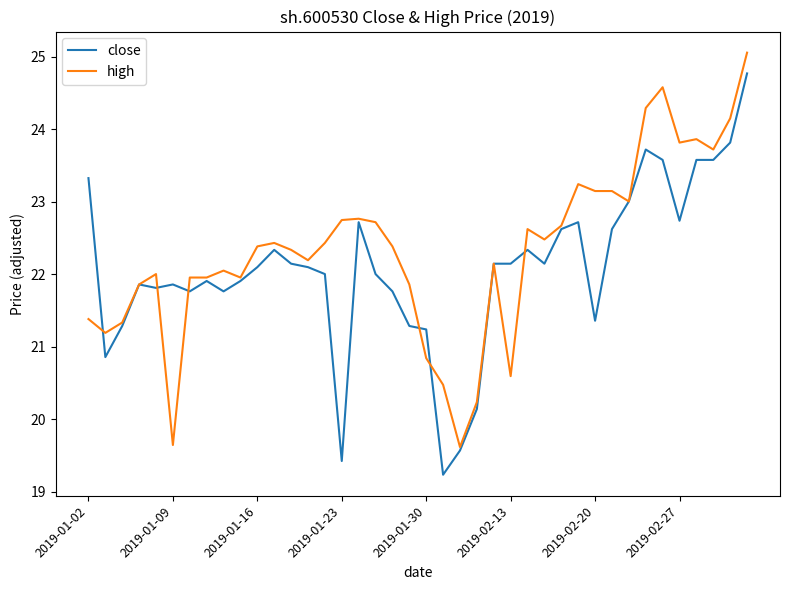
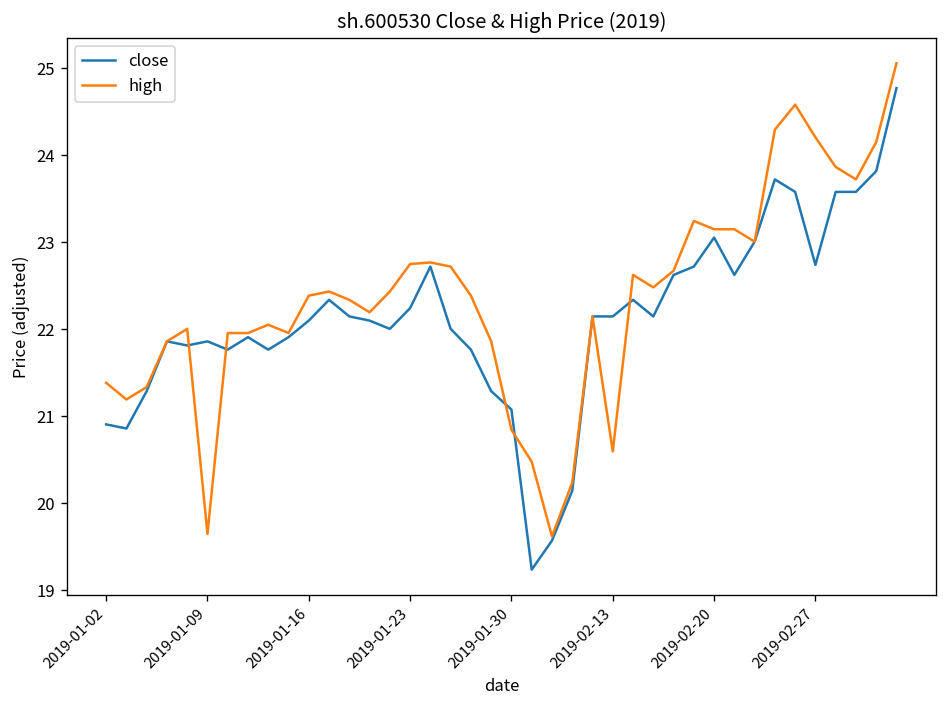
  {
    "close": {
-     "2019-01-02": 23.3,
+     "2019-01-02": 20.9,
      "2019-01-09": 21.9,
      "2019-01-16": 22.1,
-     "2019-01-23": 19.4,
-     "2019-01-30": 21.2,
+     "2019-01-23": 22.2,
+     "2019-01-30": 21.1,
      "2019-02-13": 22.1,
-     "2019-02-20": 21.4,
+     "2019-02-20": 23.1,
      "2019-02-27": 22.7
    },
    "high": {
      "2019-01-02": 21.4,
      "2019-01-09": 19.6,
      "2019-01-16": 22.4,
      "2019-01-23": 22.8,
      "2019-01-30": 20.8,
      "2019-02-13": 20.6,
      "2019-02-20": 23.2,
-     "2019-02-27": 23.8
+     "2019-02-27": 24.2
    }
  }
